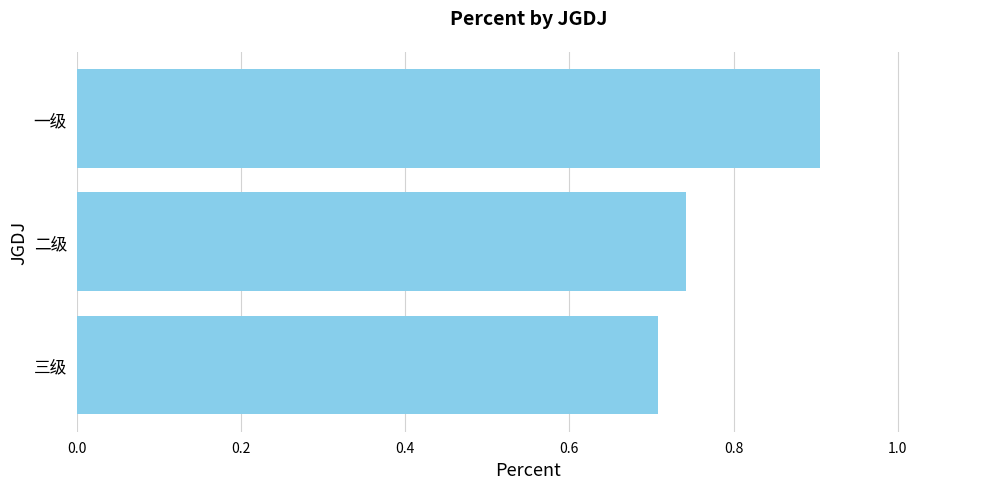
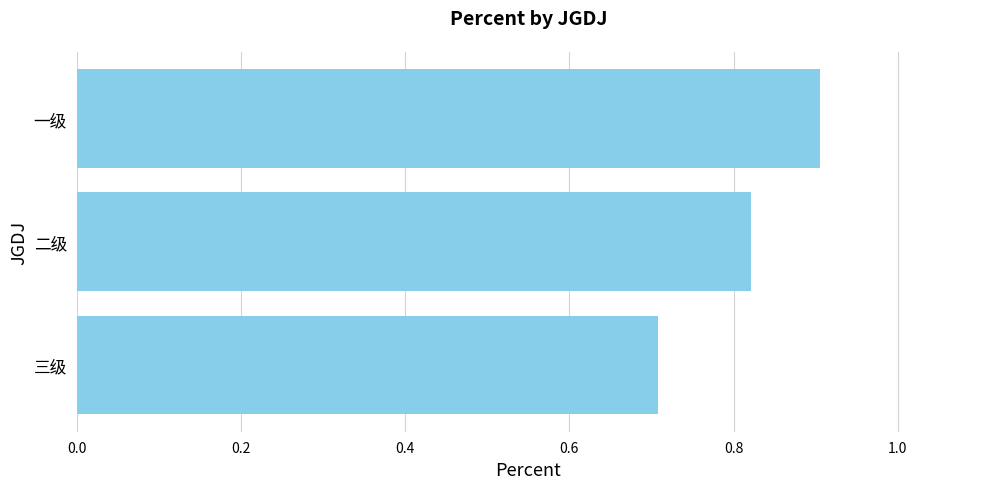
  {
    "一级": 0.90,
-   "二级": 0.74,
+   "二级": 0.82,
    "三级": 0.71
  }
